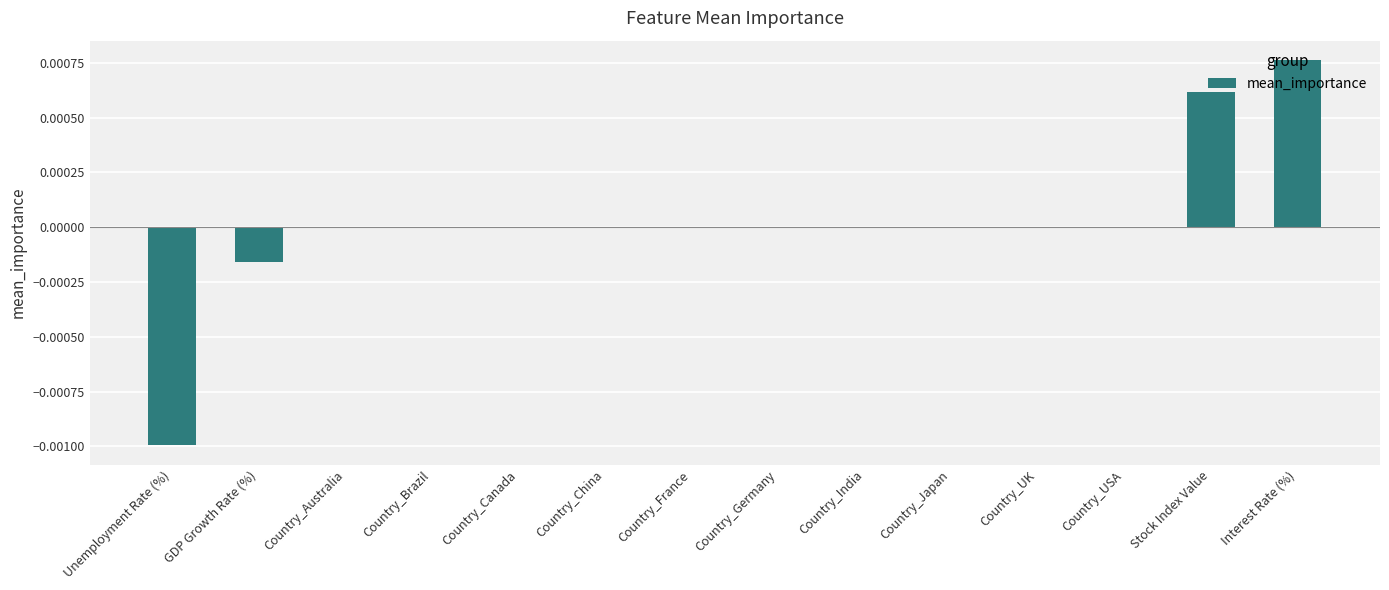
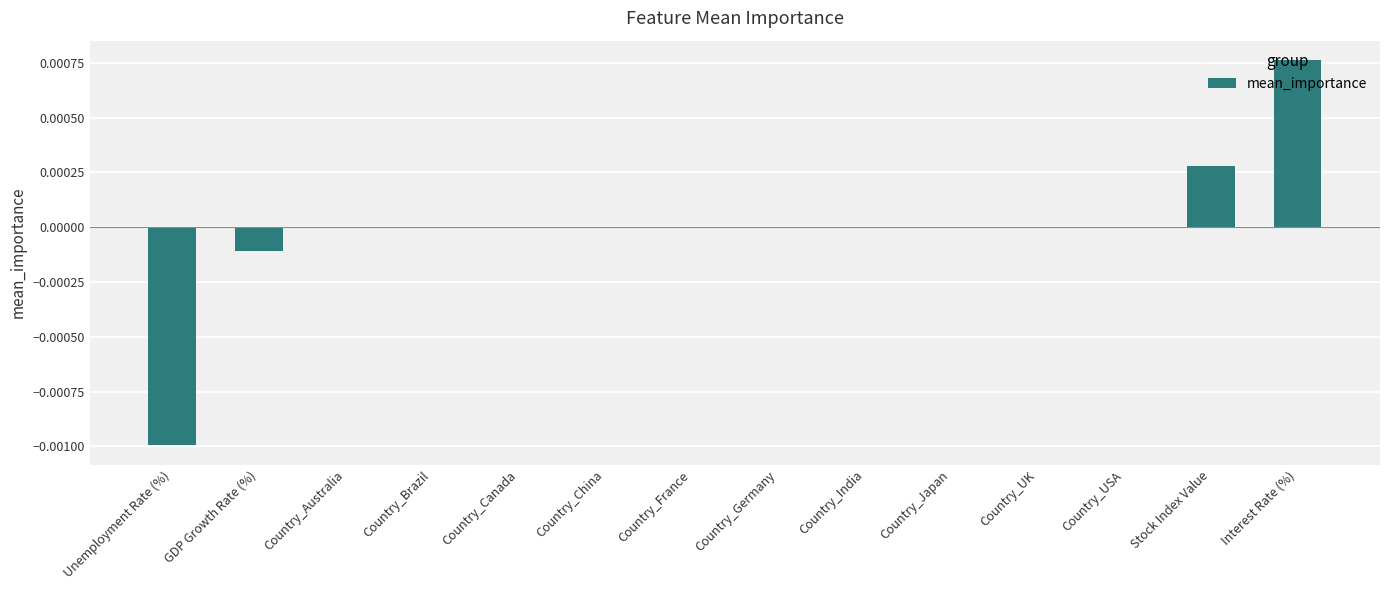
  {
    "Unemployment Rate (%)": -0.00100,
-   "GDP Growth Rate (%)": -0.00016,
+   "GDP Growth Rate (%)": -0.00011,
    "Country_Australia": 0.00000,
    "Country_Brazil": 0.00000,
    "Country_Canada": 0.00000,
    "Country_China": 0.00000,
    "Country_France": 0.00000,
    "Country_Germany": 0.00000,
    "Country_India": 0.00000,
    "Country_Japan": 0.00000,
    "Country_UK": 0.00000,
    "Country_USA": 0.00000,
-   "Stock Index Value": 0.00062,
+   "Stock Index Value": 0.00028,
    "Interest Rate (%)": 0.00076
  }
